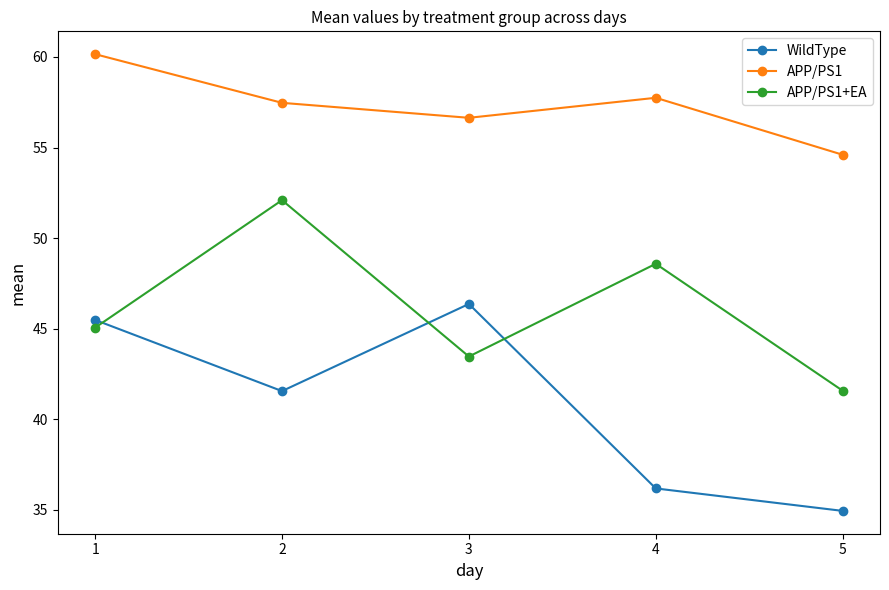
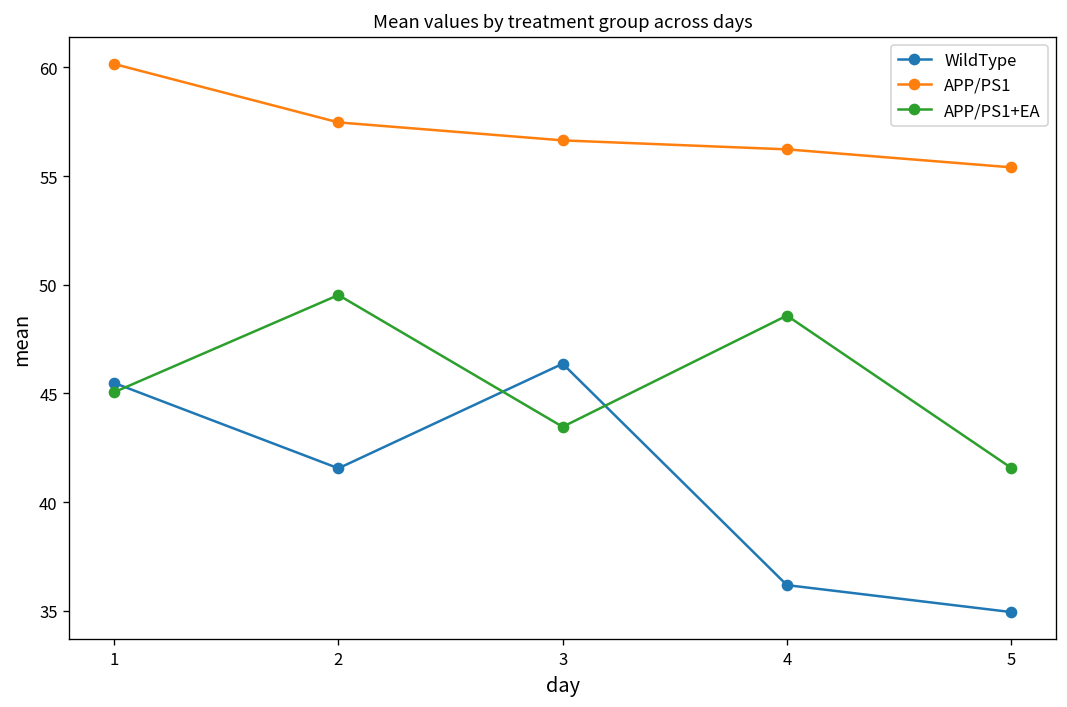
  {
    "WildType": {
      "1": 45.5,
      "2": 41.6,
      "3": 46.4,
      "4": 36.2,
      "5": 34.9
    },
    "APP/PS1": {
      "1": 60.2,
      "2": 57.5,
      "3": 56.6,
-     "4": 57.7,
-     "5": 54.6
+     "4": 56.2,
+     "5": 55.4
    },
    "APP/PS1+EA": {
      "1": 45.1,
-     "2": 52.1,
+     "2": 49.5,
      "3": 43.5,
      "4": 48.6,
      "5": 41.6
    }
  }
